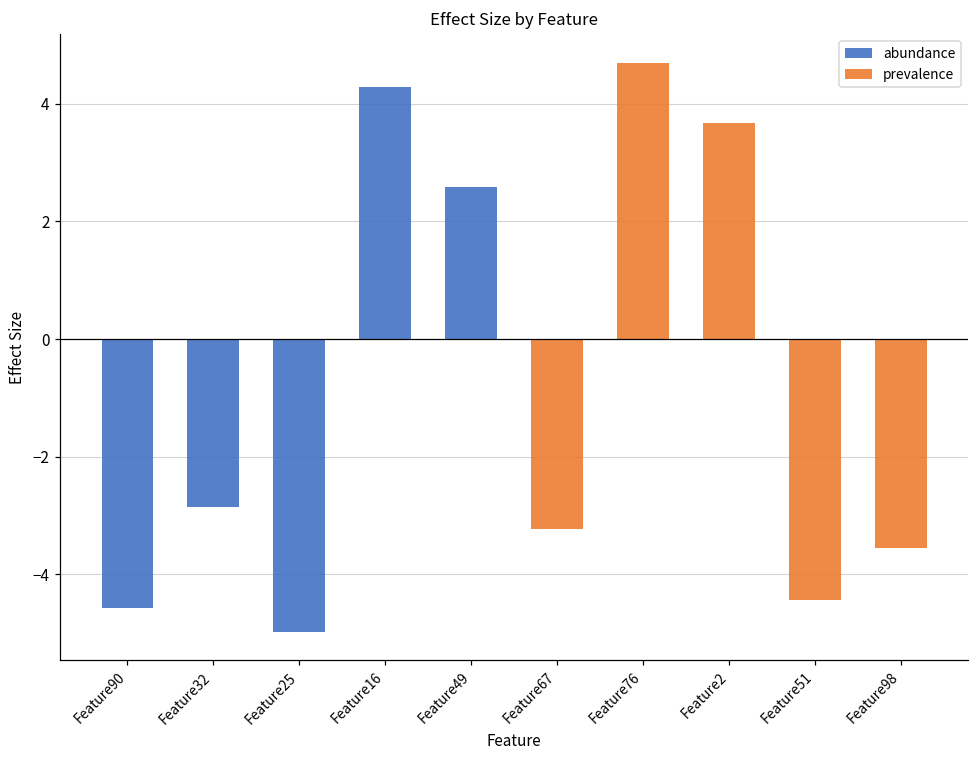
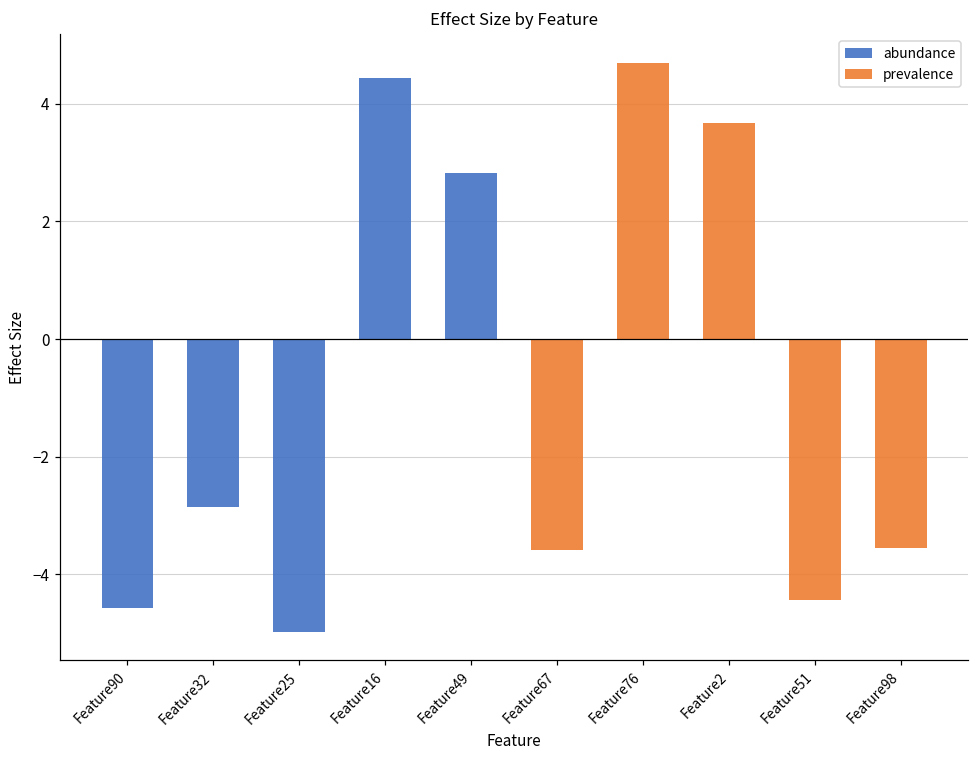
  {
    "abundance": {
      "Feature90": -4.6,
      "Feature32": -2.9,
      "Feature25": -5.0,
-     "Feature16": 4.3,
-     "Feature49": 2.6,
+     "Feature16": 4.4,
+     "Feature49": 2.8,
      "Feature67": 0.0,
      "Feature76": 0.0,
      "Feature2": 0.0,
      "Feature51": 0.0,
      "Feature98": 0.0
    },
    "prevalence": {
      "Feature90": 0.0,
      "Feature32": 0.0,
      "Feature25": 0.0,
      "Feature16": 0.0,
      "Feature49": 0.0,
-     "Feature67": -3.2,
+     "Feature67": -3.6,
      "Feature76": 4.7,
      "Feature2": 3.7,
      "Feature51": -4.4,
      "Feature98": -3.6
    }
  }
